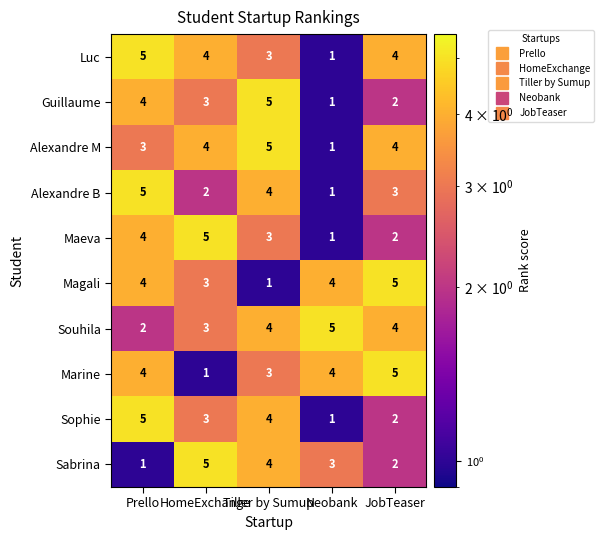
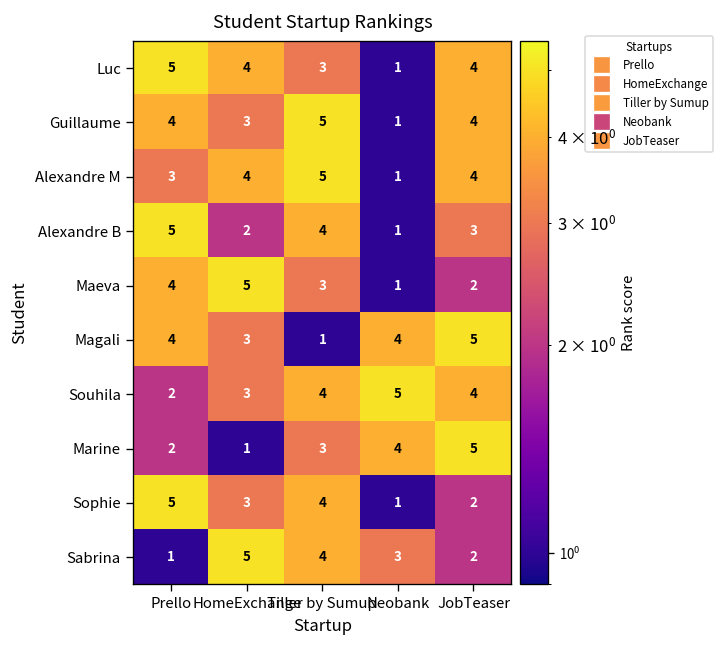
  {
    "Luc": {
      "Prello": 5,
      "JobTeaser": 4
    },
    "Guillaume": {
      "Prello": 4,
-     "JobTeaser": 2
+     "JobTeaser": 4
    },
    "Alexandre M": {
      "Prello": 3,
      "JobTeaser": 4
    },
    "Alexandre B": {
      "Prello": 5,
      "JobTeaser": 3
    },
    "Maeva": {
      "Prello": 4,
      "JobTeaser": 2
    },
    "Magali": {
      "Prello": 4,
      "JobTeaser": 5
    },
    "Souhila": {
      "Prello": 2,
      "JobTeaser": 4
    },
    "Marine": {
-     "Prello": 4,
+     "Prello": 2,
      "JobTeaser": 5
    },
    "Sophie": {
      "Prello": 5,
      "JobTeaser": 2
    },
    "Sabrina": {
      "Prello": 1,
      "JobTeaser": 2
    }
  }
